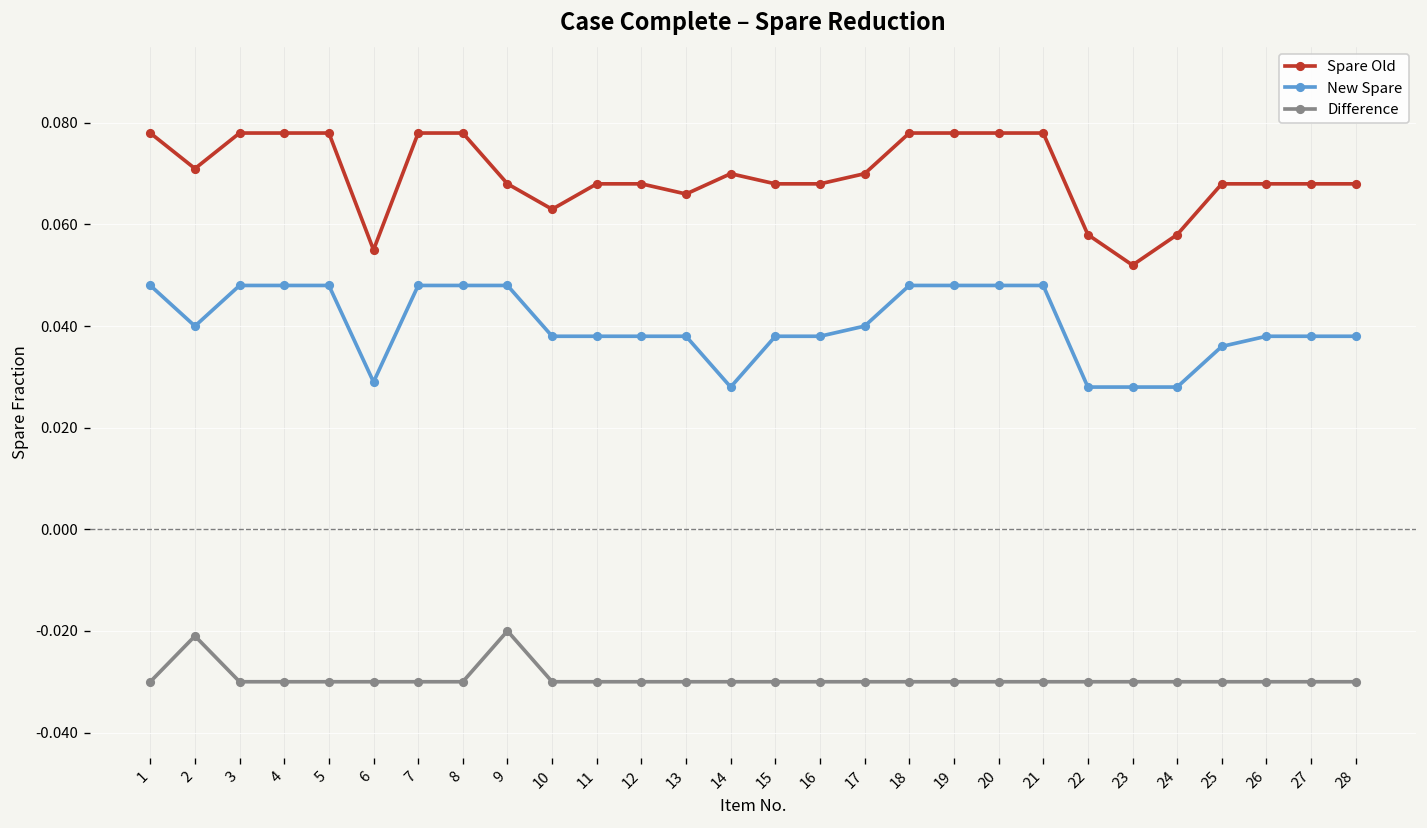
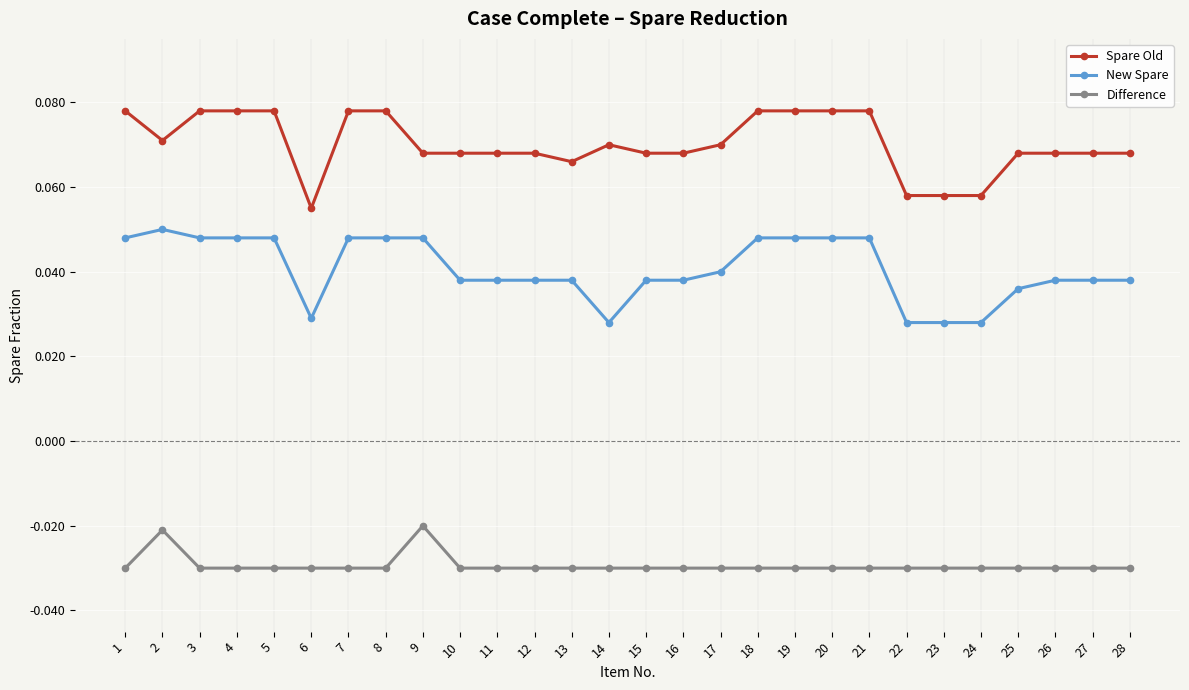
  {
    "Spare Old": {
      "1": 0.078,
      "2": 0.071,
      "3": 0.078,
      "4": 0.078,
      "5": 0.078,
      "6": 0.055,
      "7": 0.078,
      "8": 0.078,
      "9": 0.068,
-     "10": 0.063,
+     "10": 0.068,
      "11": 0.068,
      "12": 0.068,
      "13": 0.066,
      "14": 0.070,
      "15": 0.068,
      "16": 0.068,
      "17": 0.070,
      "18": 0.078,
      "19": 0.078,
      "20": 0.078,
      "21": 0.078,
      "22": 0.058,
-     "23": 0.052,
+     "23": 0.058,
      "24": 0.058,
      "25": 0.068,
      "26": 0.068,
      "27": 0.068,
      "28": 0.068
    },
    "New Spare": {
      "1": 0.048,
-     "2": 0.04,
+     "2": 0.05,
      "3": 0.048,
      "4": 0.048,
      "5": 0.048,
      "6": 0.029,
      "7": 0.048,
      "8": 0.048,
      "9": 0.048,
      "10": 0.038,
      "11": 0.038,
      "12": 0.038,
      "13": 0.038,
      "14": 0.028,
      "15": 0.038,
      "16": 0.038,
      "17": 0.04,
      "18": 0.048,
      "19": 0.048,
      "20": 0.048,
      "21": 0.048,
      "22": 0.028,
      "23": 0.028,
      "24": 0.028,
      "25": 0.036,
      "26": 0.038,
      "27": 0.038,
      "28": 0.038
    },
    "Difference": {
      "1": -0.030,
      "2": -0.021,
      "3": -0.030,
      "4": -0.030,
      "5": -0.030,
      "6": -0.030,
      "7": -0.030,
      "8": -0.030,
      "9": -0.020,
      "10": -0.030,
      "11": -0.030,
      "12": -0.030,
      "13": -0.030,
      "14": -0.030,
      "15": -0.030,
      "16": -0.030,
      "17": -0.030,
      "18": -0.030,
      "19": -0.030,
      "20": -0.030,
      "21": -0.030,
      "22": -0.030,
      "23": -0.030,
      "24": -0.030,
      "25": -0.030,
      "26": -0.030,
      "27": -0.030,
      "28": -0.030
    }
  }
